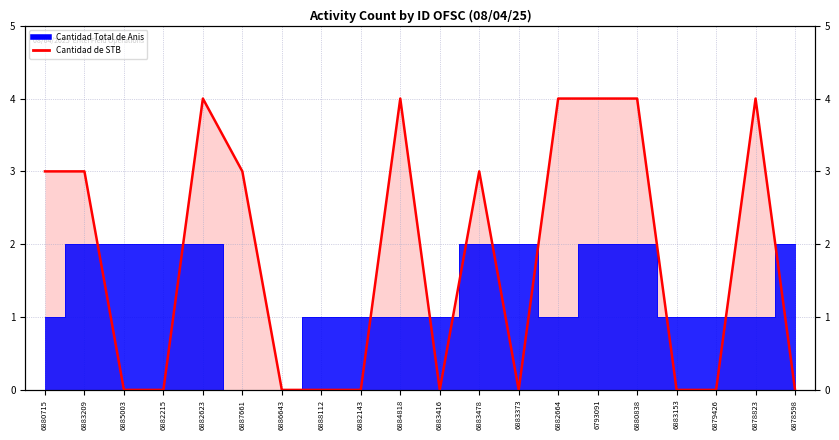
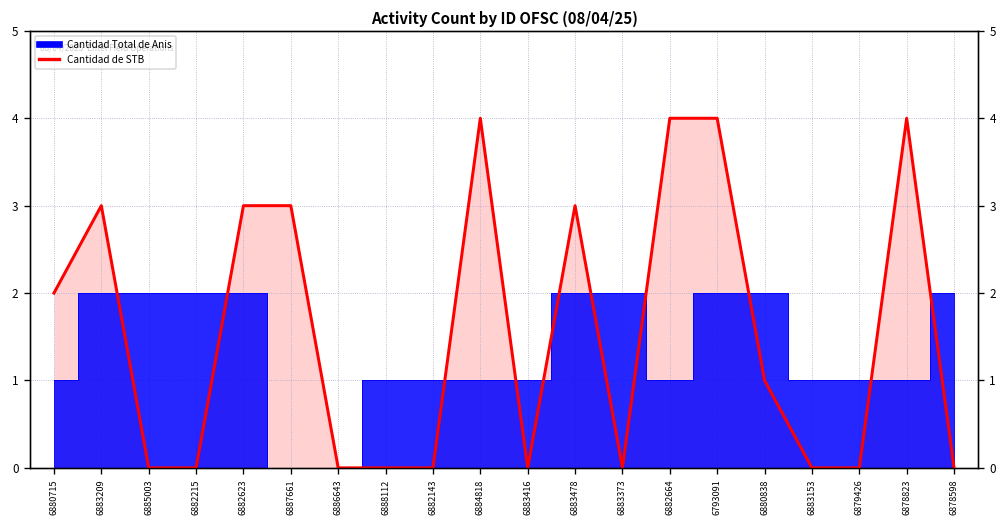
  {
    "Cantidad de STB": {
-     "6880715": 3,
+     "6880715": 2,
      "6883209": 3,
      "6885003": 0,
      "6882215": 0,
-     "6882623": 4,
+     "6882623": 3,
      "6887661": 3,
      "6888112": 0,
      "6882143": 0,
      "6884818": 4,
      "6883416": 0,
      "6883478": 3,
      "6883373": 0,
      "6882664": 4,
      "6793091": 4,
-     "6880838": 4,
+     "6880838": 1,
      "6883153": 0,
      "6879426": 0,
      "6878823": 4,
      "6878598": 0
    }
  }
